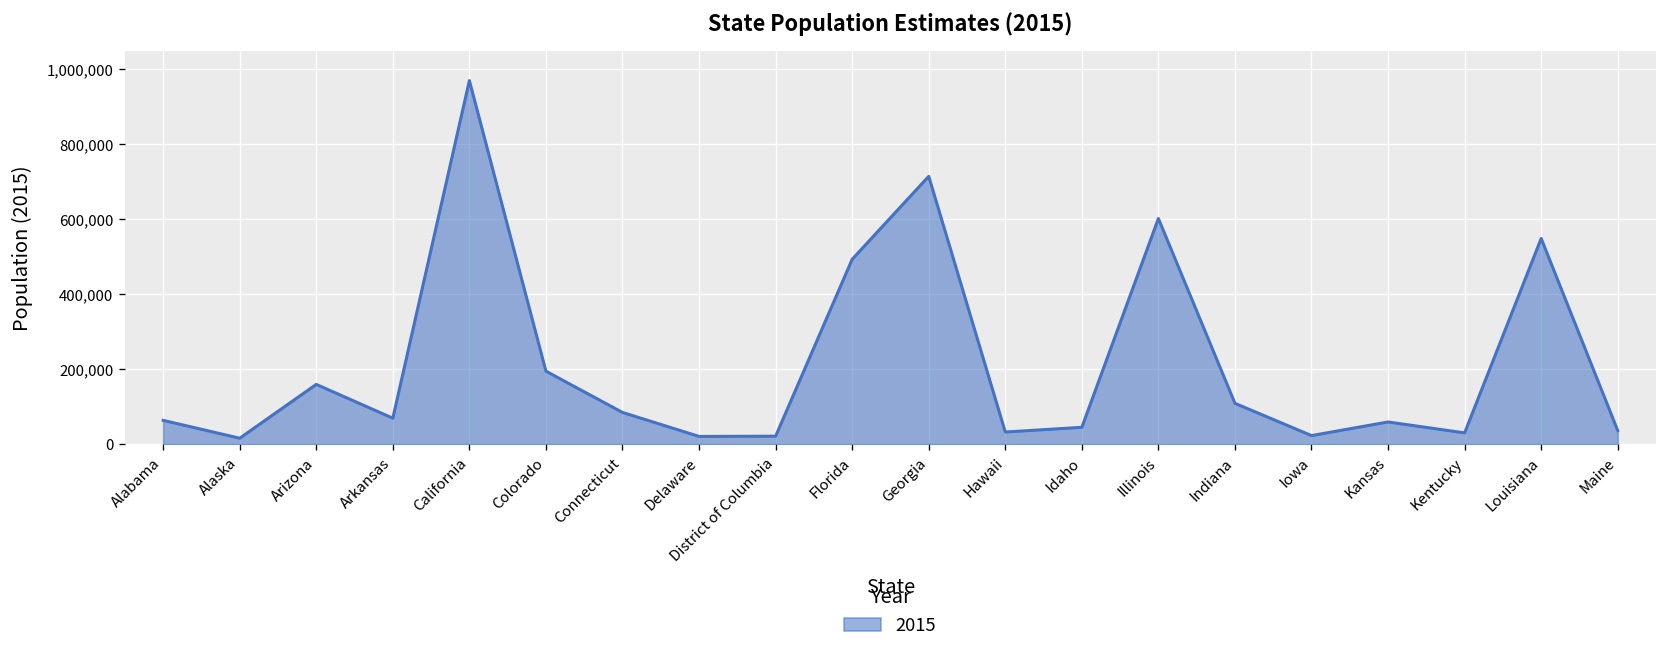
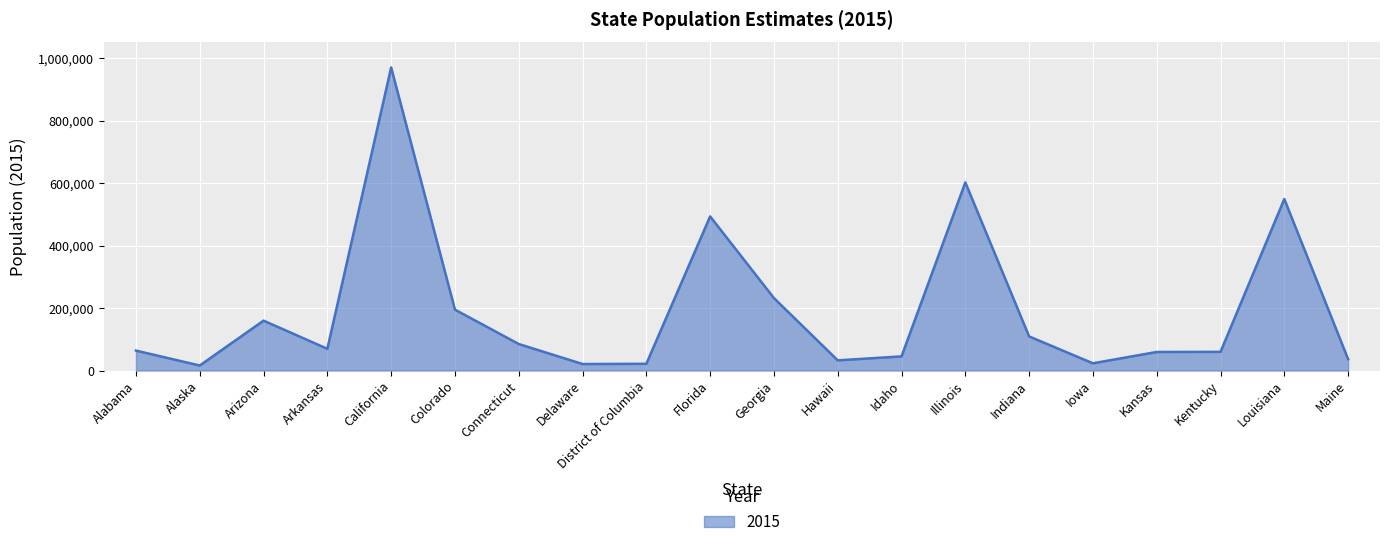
  {
    "Alabama": "60,000",
    "Alaska": "20,000",
    "Arizona": "160,000",
    "Arkansas": "70,000",
    "California": "970,000",
    "Colorado": "190,000",
    "Connecticut": "80,000",
    "Delaware": "20,000",
    "District of Columbia": "20,000",
    "Florida": "490,000",
-   "Georgia": "710,000",
+   "Georgia": "230,000",
    "Hawaii": "30,000",
    "Idaho": "50,000",
    "Illinois": "600,000",
    "Indiana": "110,000",
    "Iowa": "20,000",
    "Kansas": "60,000",
-   "Kentucky": "30,000",
+   "Kentucky": "60,000",
    "Louisiana": "550,000",
    "Maine": "40,000"
  }
